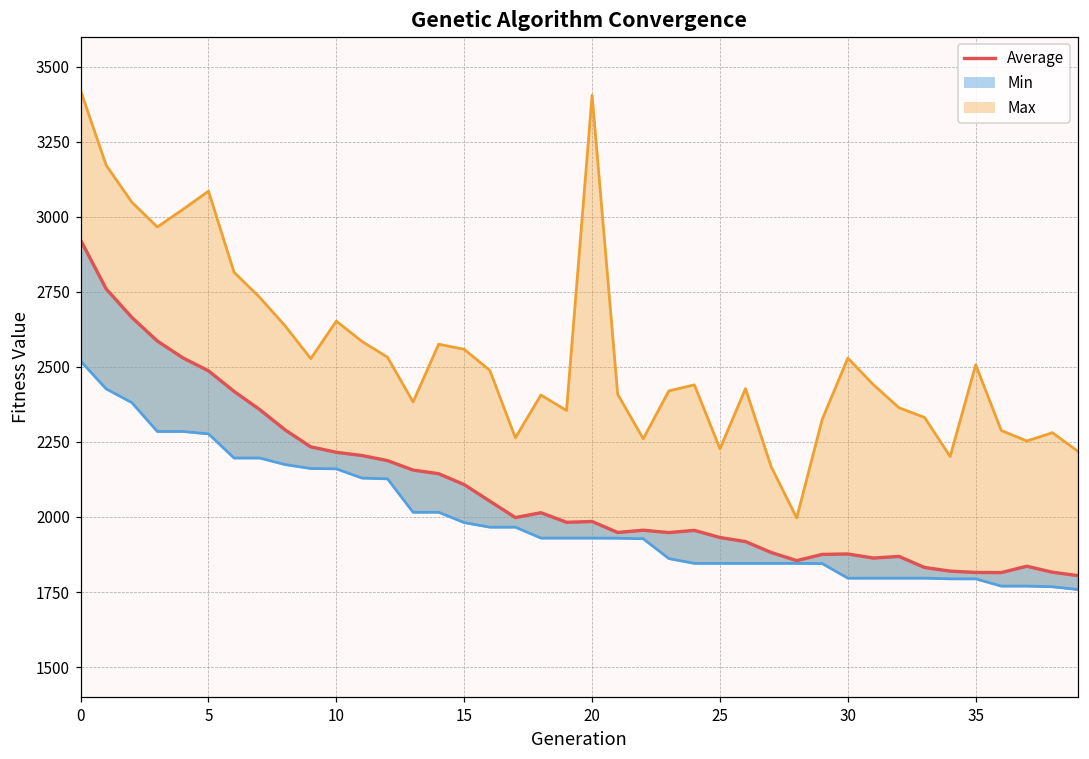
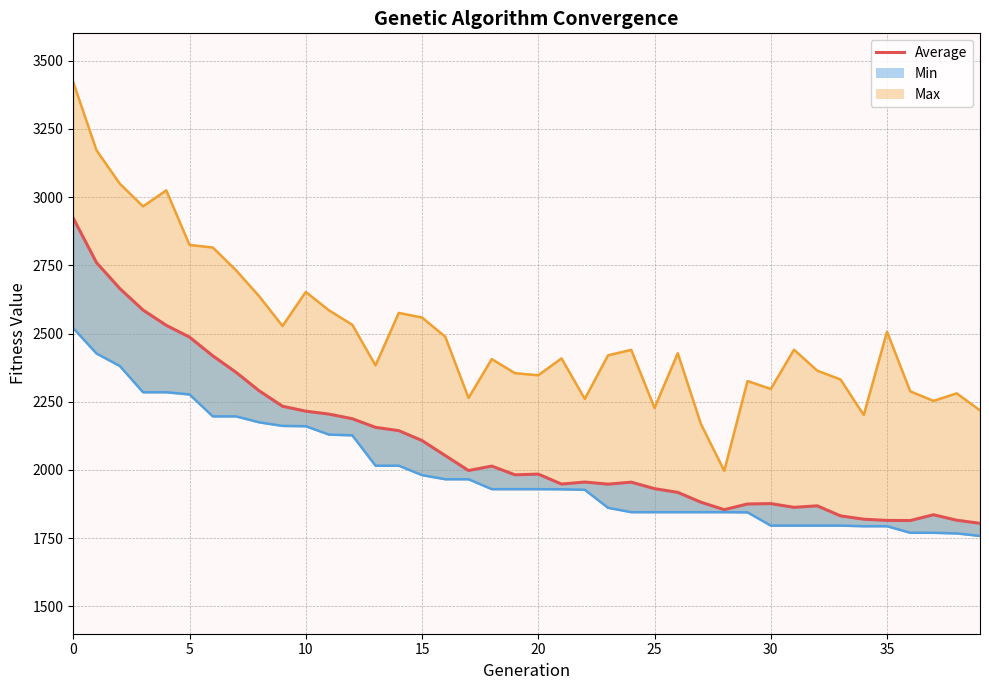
  {
    "Max": {
      "0": 3420,
-     "5": 3090,
+     "5": 2820,
      "10": 2650,
      "15": 2560,
-     "20": 3400,
+     "20": 2350,
      "25": 2230,
-     "30": 2530,
+     "30": 2300,
      "35": 2510
    }
  }
